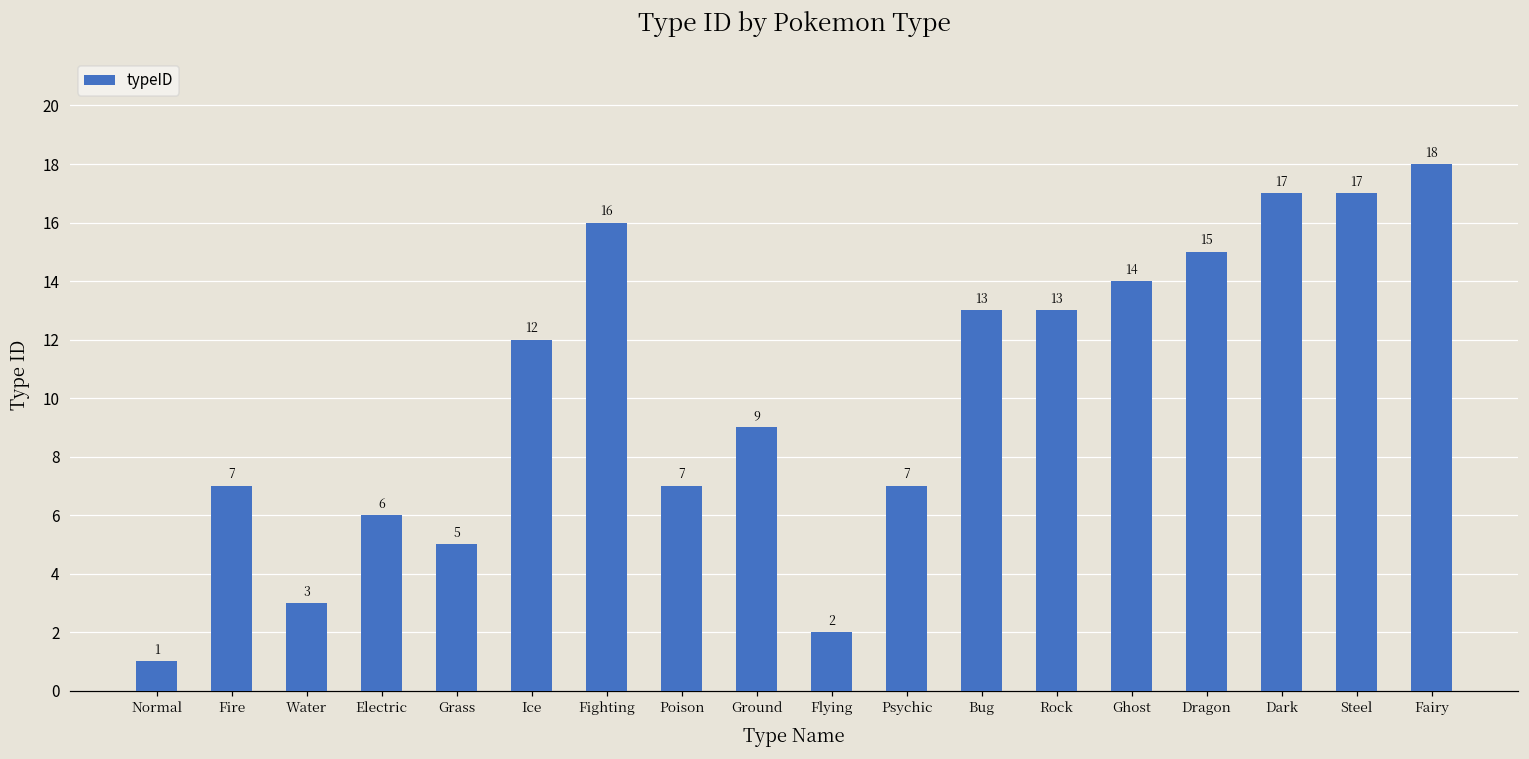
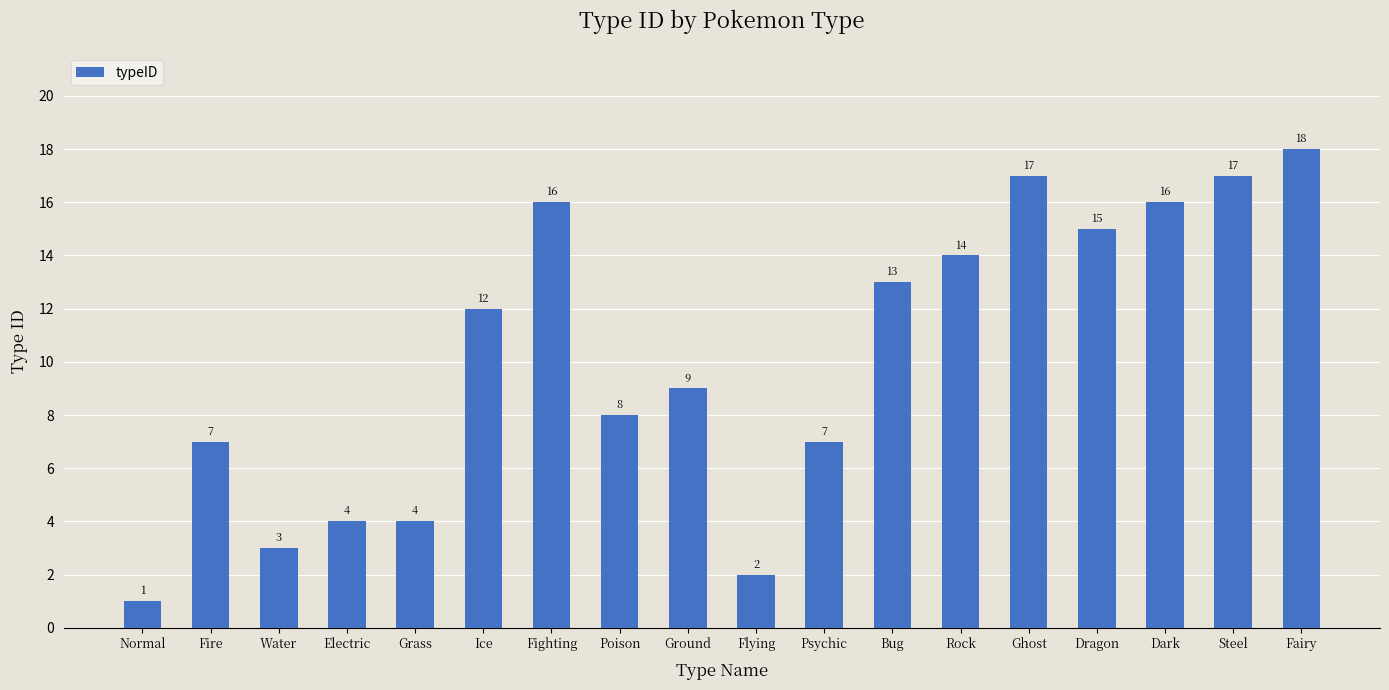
  {
    "Normal": 1,
    "Fire": 7,
    "Water": 3,
-   "Electric": 6,
-   "Grass": 5,
+   "Electric": 4,
+   "Grass": 4,
    "Ice": 12,
    "Fighting": 16,
-   "Poison": 7,
+   "Poison": 8,
    "Ground": 9,
    "Flying": 2,
    "Psychic": 7,
    "Bug": 13,
-   "Rock": 13,
-   "Ghost": 14,
+   "Rock": 14,
+   "Ghost": 17,
    "Dragon": 15,
-   "Dark": 17,
+   "Dark": 16,
    "Steel": 17,
    "Fairy": 18
  }
